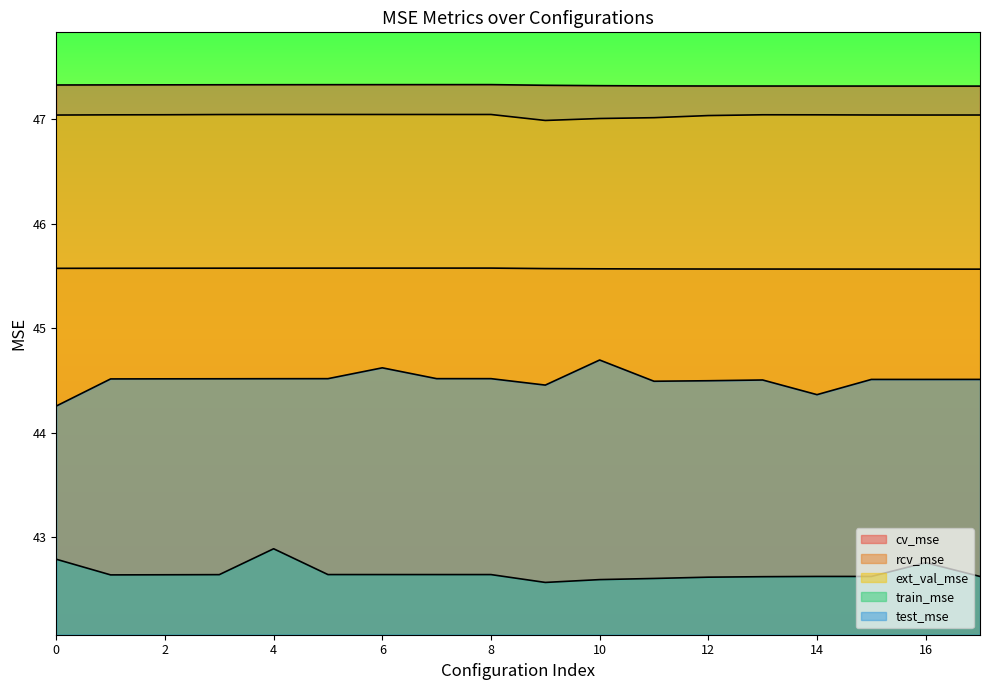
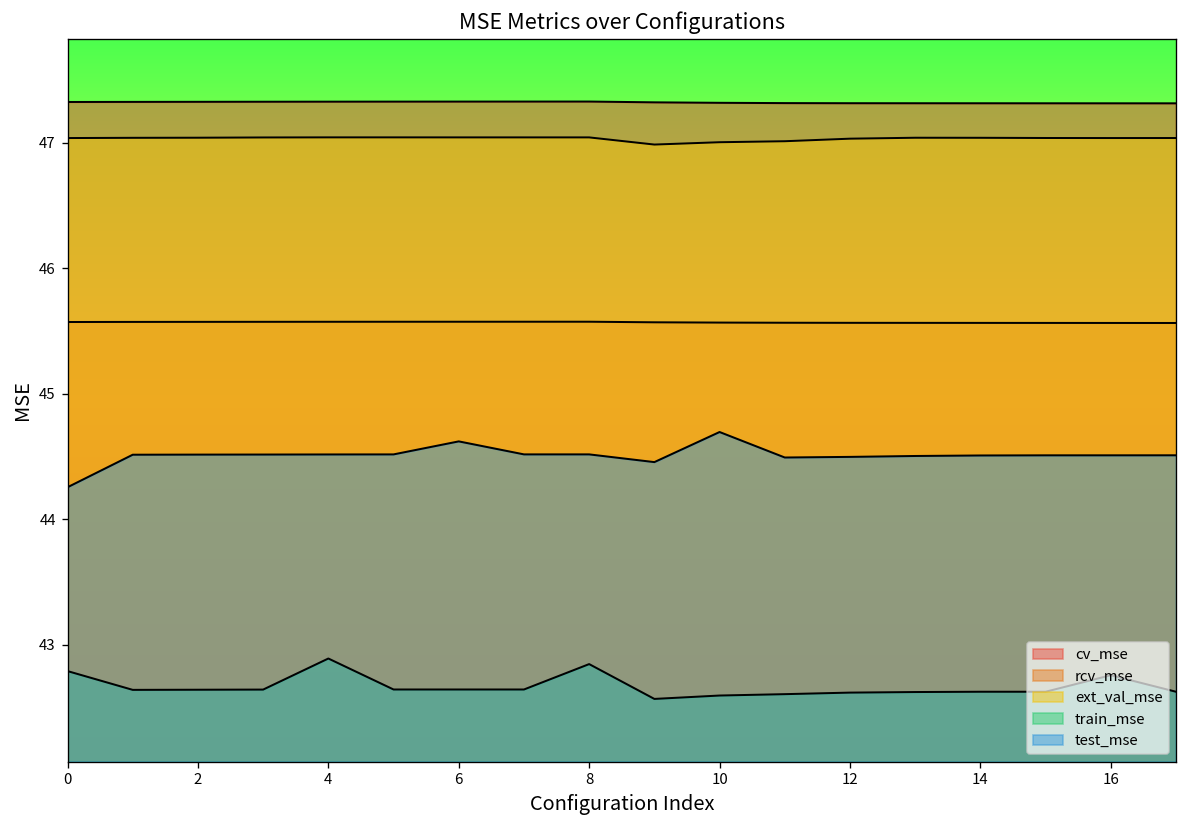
  {
    "train_mse": {
      "0": 42.79,
      "2": 42.64,
      "4": 42.89,
      "6": 42.64,
-     "8": 42.64,
+     "8": 42.85,
      "10": 42.60,
      "12": 42.62,
      "14": 42.63
    },
    "test_mse": {
      "0": 44.26,
      "2": 44.52,
      "4": 44.52,
      "6": 44.62,
      "8": 44.52,
      "10": 44.70,
      "12": 44.50,
-     "14": 44.36,
+     "14": 44.51,
      "16": 44.51
    }
  }
